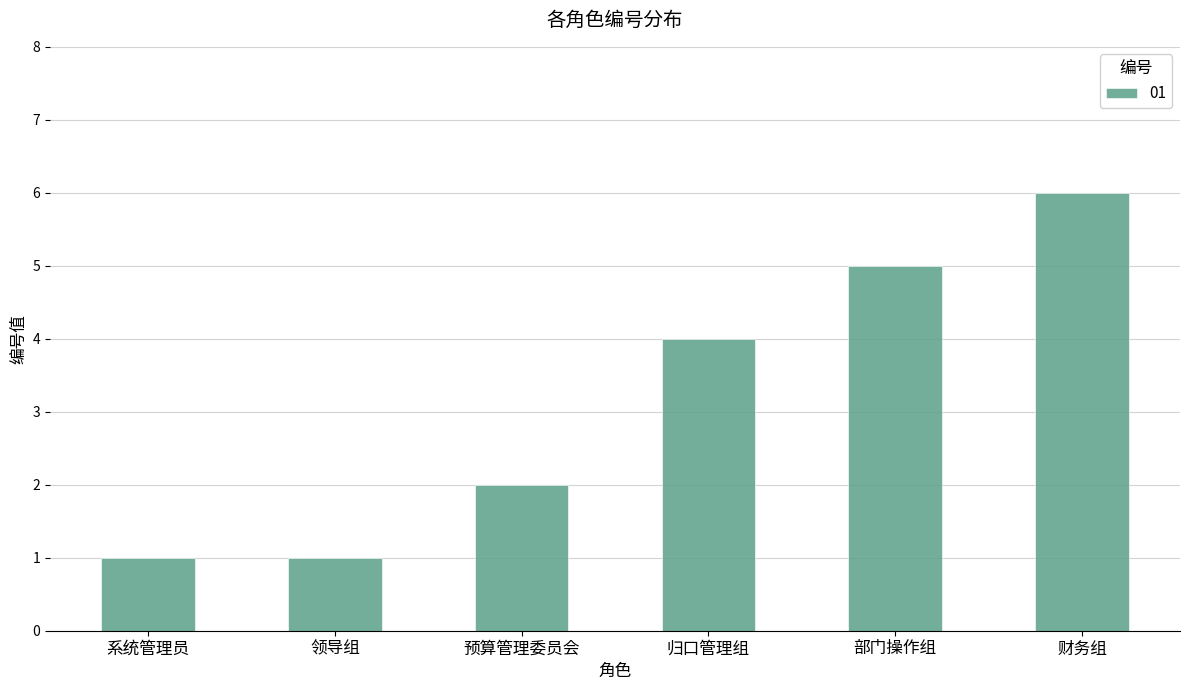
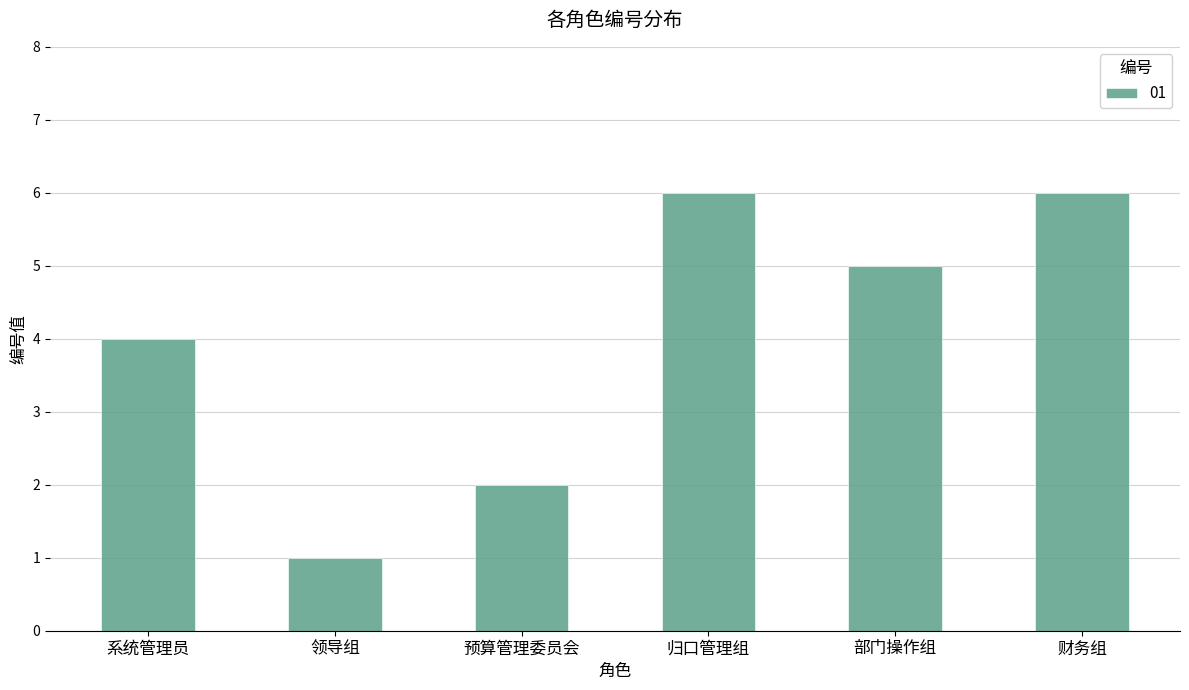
  {
-   "系统管理员": 1,
+   "系统管理员": 4,
    "领导组": 1,
    "预算管理委员会": 2,
-   "归口管理组": 4,
+   "归口管理组": 6,
    "部门操作组": 5,
    "财务组": 6
  }
